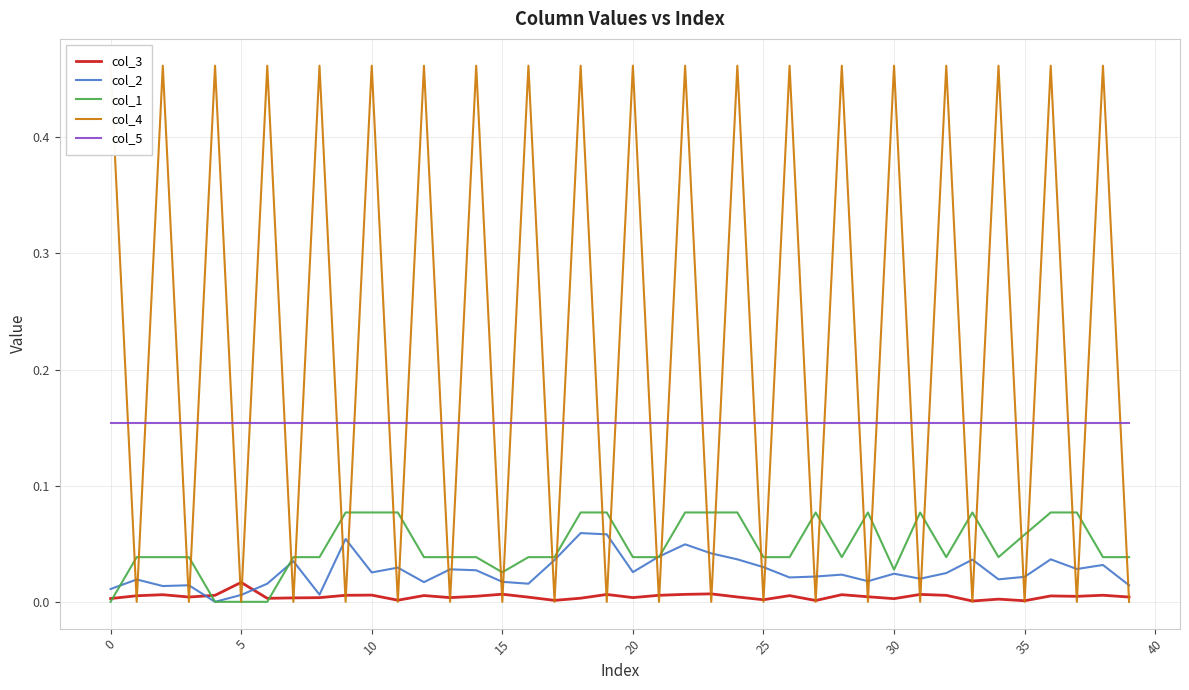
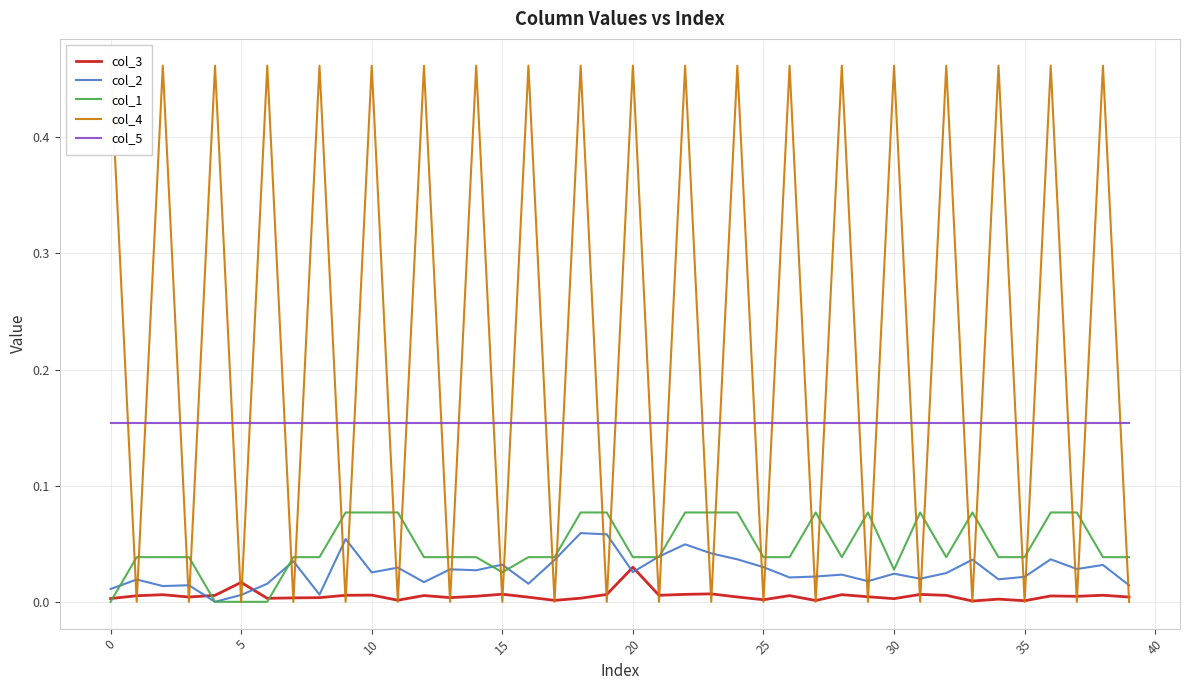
  {
    "col_3": {
      "0": 0.003,
      "5": 0.017,
      "10": 0.006,
      "15": 0.007,
-     "20": 0.004,
+     "20": 0.030,
      "30": 0.003
    },
    "col_2": {
      "0": 0.011,
      "5": 0.006,
      "10": 0.025,
-     "15": 0.017,
+     "15": 0.032,
      "20": 0.026,
      "25": 0.030,
      "30": 0.024,
      "35": 0.022
    },
    "col_1": {
      "0": 0.000,
      "10": 0.077,
      "15": 0.025,
      "20": 0.038,
      "25": 0.038,
      "30": 0.028,
-     "35": 0.058
+     "35": 0.038
    },
    "col_4": {
      "10": 0.462,
      "15": 0.000,
      "20": 0.462,
      "30": 0.462
    },
    "col_5": {
      "0": 0.154,
      "5": 0.154,
      "10": 0.154,
      "15": 0.154,
      "20": 0.154,
      "25": 0.154,
      "30": 0.154,
      "35": 0.154
    }
  }
